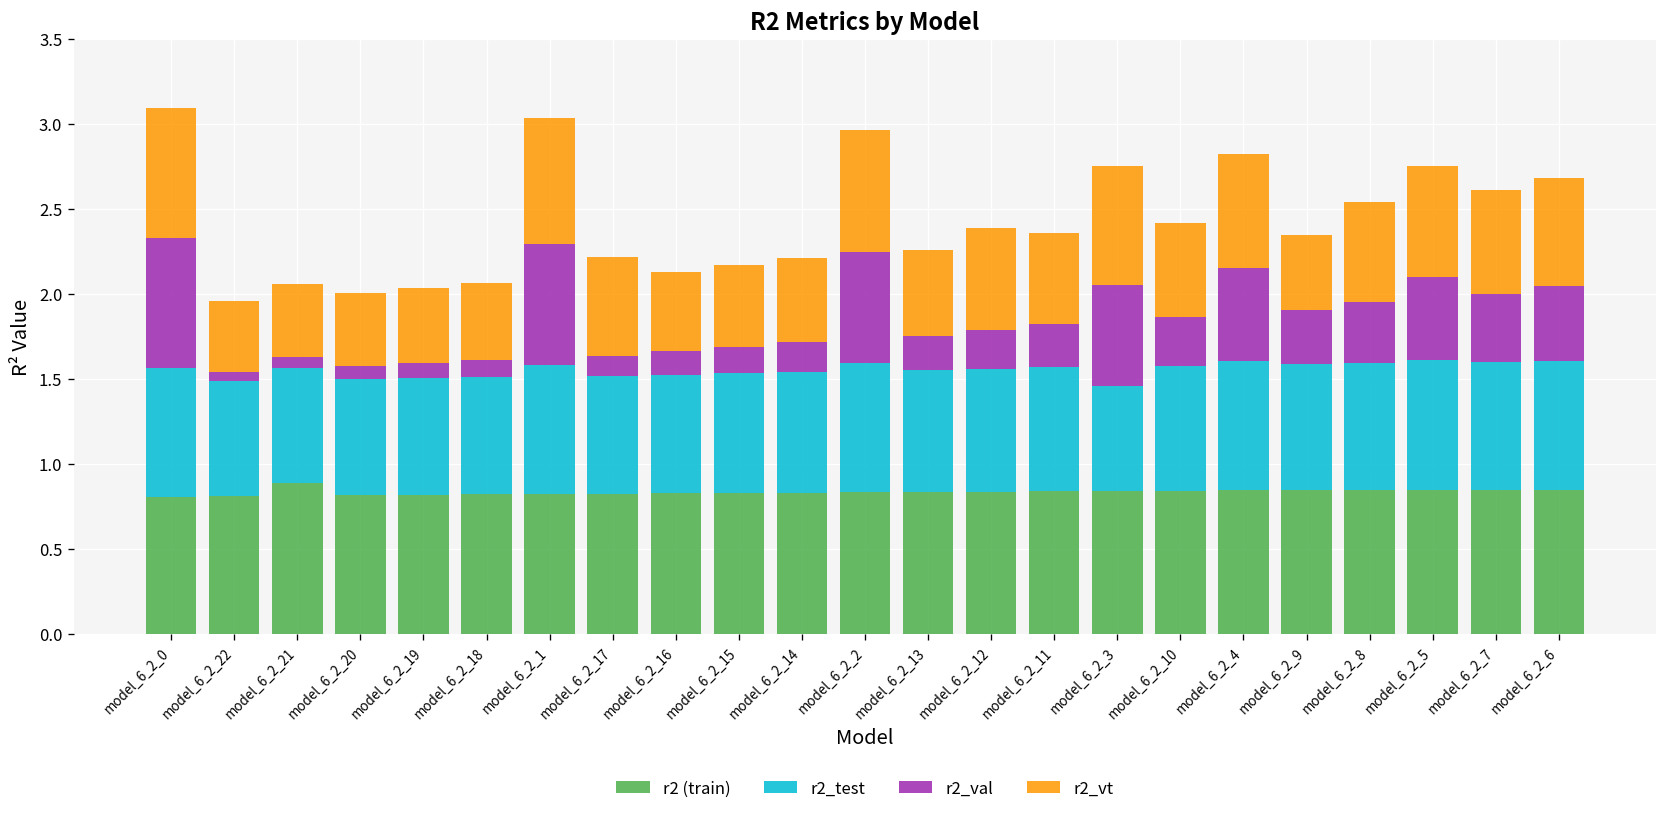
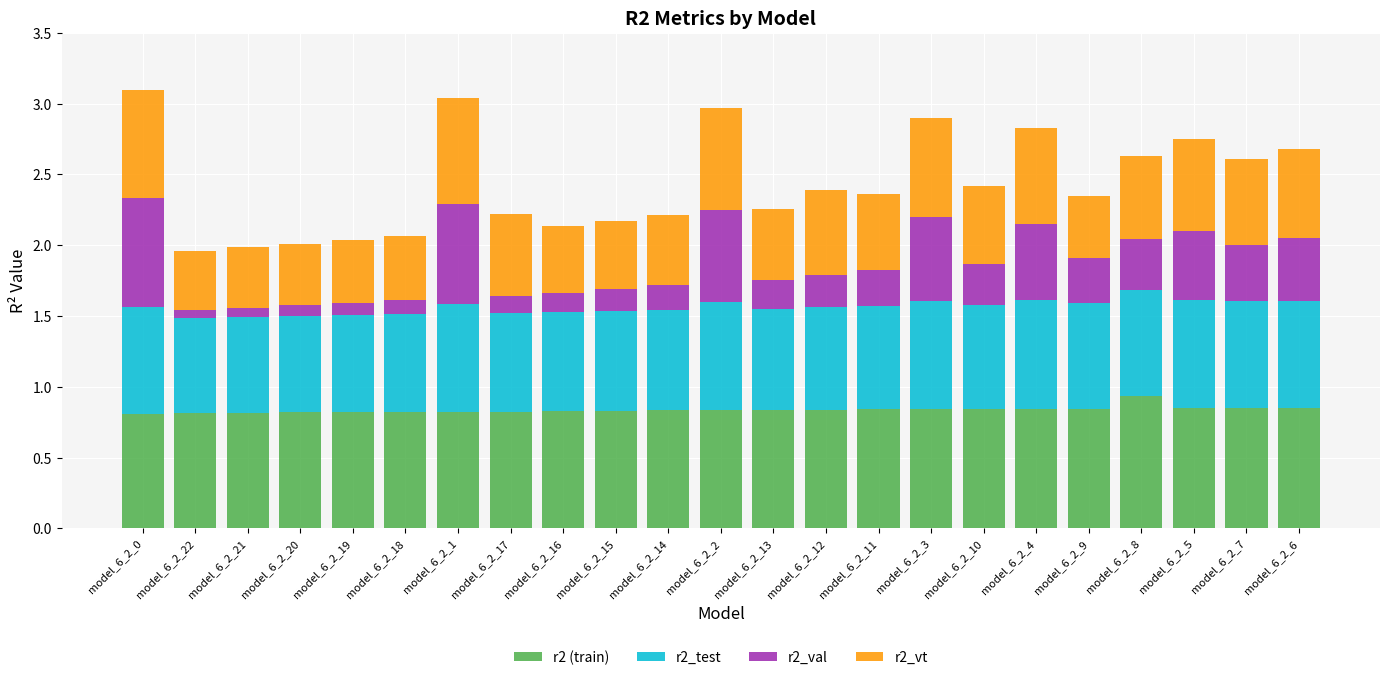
  {
    "r2 (train)": {
      "model_6_2_0": 0.81,
      "model_6_2_22": 0.82,
-     "model_6_2_21": 0.89,
+     "model_6_2_21": 0.82,
      "model_6_2_20": 0.82,
      "model_6_2_19": 0.82,
      "model_6_2_18": 0.82,
      "model_6_2_1": 0.82,
      "model_6_2_17": 0.83,
      "model_6_2_16": 0.83,
      "model_6_2_15": 0.83,
      "model_6_2_14": 0.83,
      "model_6_2_2": 0.83,
      "model_6_2_13": 0.84,
      "model_6_2_12": 0.84,
      "model_6_2_11": 0.84,
      "model_6_2_3": 0.84,
      "model_6_2_10": 0.84,
      "model_6_2_4": 0.85,
      "model_6_2_9": 0.85,
-     "model_6_2_8": 0.85,
+     "model_6_2_8": 0.94,
      "model_6_2_5": 0.85,
      "model_6_2_7": 0.85,
      "model_6_2_6": 0.85
    },
    "r2_test": {
      "model_6_2_0": 0.76,
      "model_6_2_22": 0.67,
      "model_6_2_21": 0.68,
      "model_6_2_20": 0.68,
      "model_6_2_19": 0.68,
      "model_6_2_18": 0.69,
      "model_6_2_1": 0.76,
      "model_6_2_17": 0.69,
      "model_6_2_16": 0.70,
      "model_6_2_15": 0.71,
      "model_6_2_14": 0.71,
      "model_6_2_2": 0.76,
      "model_6_2_13": 0.72,
      "model_6_2_12": 0.72,
      "model_6_2_11": 0.73,
-     "model_6_2_3": 0.62,
+     "model_6_2_3": 0.76,
      "model_6_2_10": 0.74,
      "model_6_2_4": 0.76,
      "model_6_2_9": 0.74,
      "model_6_2_8": 0.75,
      "model_6_2_5": 0.76,
      "model_6_2_7": 0.75,
      "model_6_2_6": 0.76
    },
    "r2_val": {
      "model_6_2_0": 0.77,
      "model_6_2_22": 0.05,
      "model_6_2_21": 0.07,
      "model_6_2_20": 0.08,
      "model_6_2_19": 0.09,
      "model_6_2_18": 0.10,
      "model_6_2_1": 0.71,
      "model_6_2_17": 0.12,
      "model_6_2_16": 0.14,
      "model_6_2_15": 0.16,
      "model_6_2_14": 0.18,
      "model_6_2_2": 0.65,
      "model_6_2_13": 0.20,
      "model_6_2_12": 0.23,
      "model_6_2_11": 0.25,
      "model_6_2_3": 0.60,
      "model_6_2_10": 0.29,
      "model_6_2_4": 0.54,
      "model_6_2_9": 0.32,
      "model_6_2_8": 0.36,
      "model_6_2_5": 0.49,
      "model_6_2_7": 0.40,
      "model_6_2_6": 0.44
    },
    "r2_vt": {
      "model_6_2_0": 0.76,
      "model_6_2_22": 0.42,
      "model_6_2_21": 0.43,
      "model_6_2_20": 0.43,
      "model_6_2_19": 0.44,
      "model_6_2_18": 0.45,
      "model_6_2_1": 0.74,
      "model_6_2_17": 0.58,
      "model_6_2_16": 0.47,
      "model_6_2_15": 0.48,
      "model_6_2_14": 0.49,
      "model_6_2_2": 0.72,
      "model_6_2_13": 0.51,
      "model_6_2_12": 0.60,
      "model_6_2_11": 0.54,
      "model_6_2_3": 0.70,
      "model_6_2_10": 0.55,
      "model_6_2_4": 0.67,
      "model_6_2_9": 0.44,
      "model_6_2_8": 0.59,
      "model_6_2_5": 0.65,
      "model_6_2_7": 0.61,
      "model_6_2_6": 0.63
    }
  }
